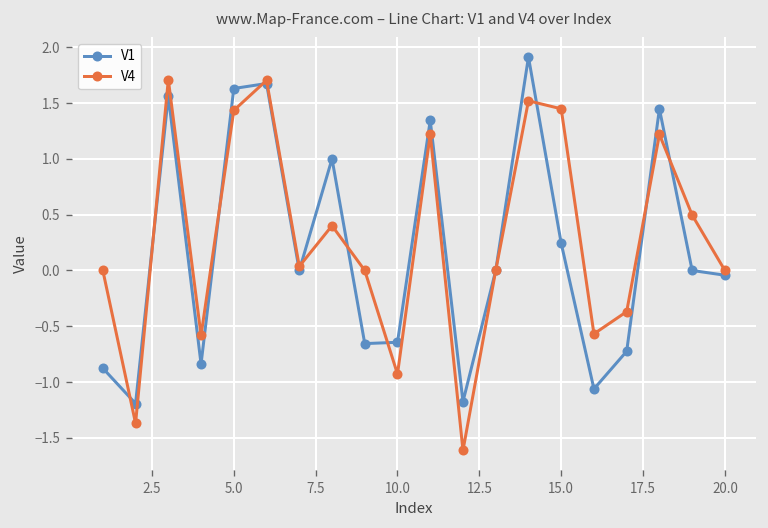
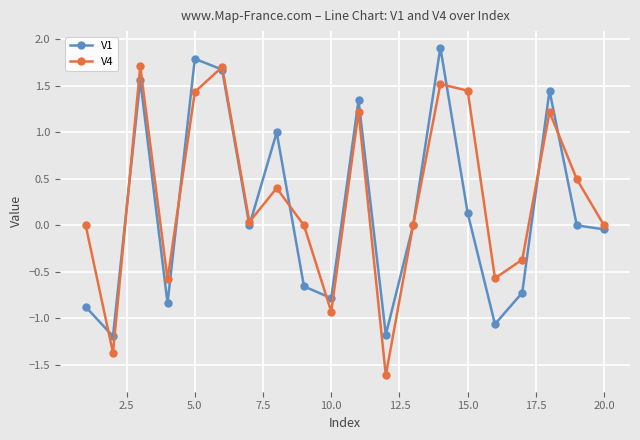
  {
    "V1": {
-     "5.0": 1.6,
-     "10.0": -0.6,
-     "15.0": 0.2,
+     "5.0": 1.8,
+     "10.0": -0.8,
+     "15.0": 0.1,
      "20.0": 0.0
    },
    "V4": {
      "5.0": 1.4,
      "10.0": -0.9,
      "15.0": 1.4,
      "20.0": 0.0
    }
  }
